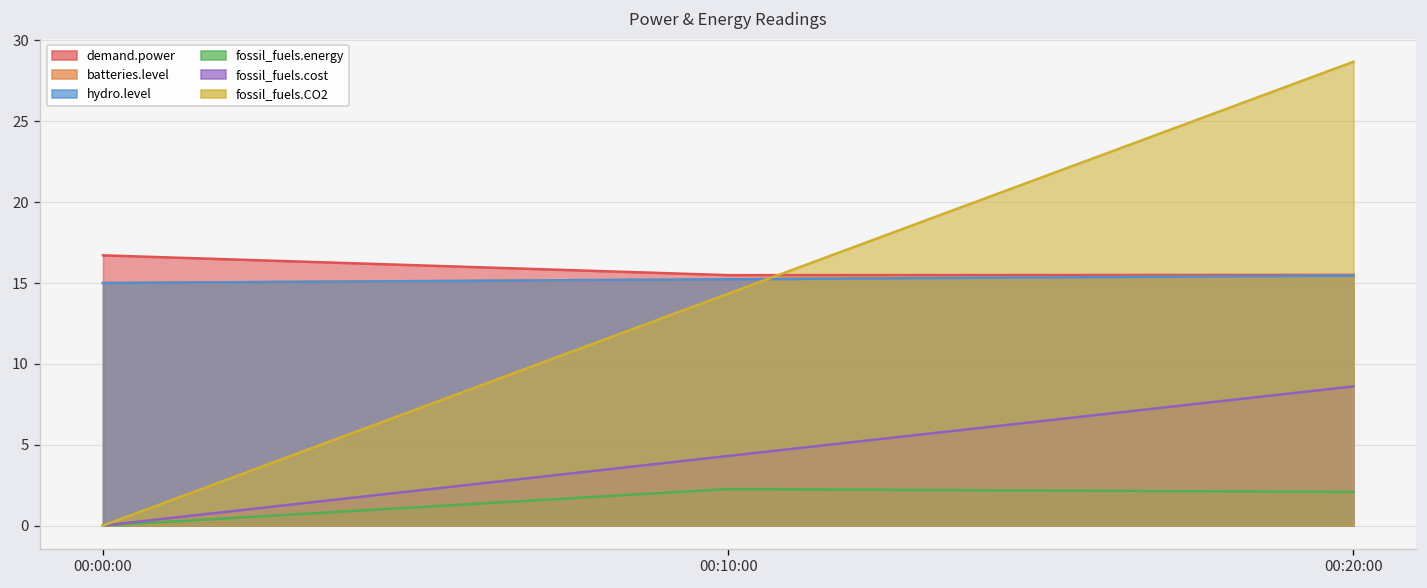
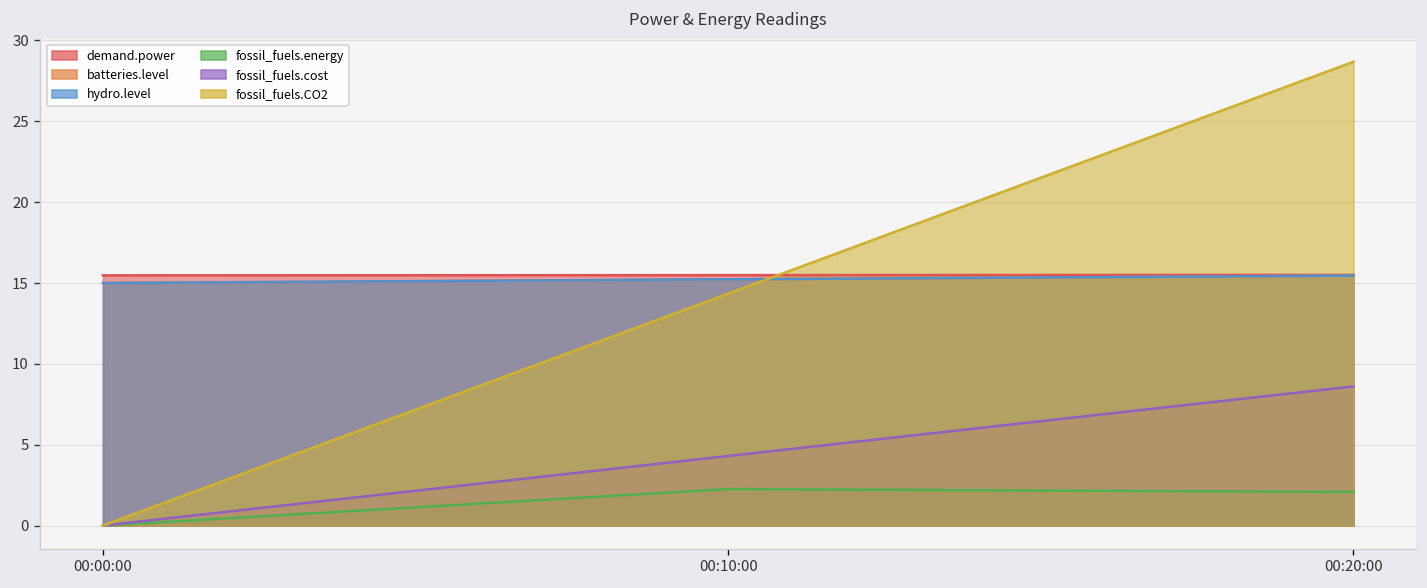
  {
    "demand.power": {
-     "00:00:00": 16.7,
+     "00:00:00": 15.5,
      "00:10:00": 15.5
    },
    "hydro.level": {
      "00:00:00": 15.0,
      "00:10:00": 15.2
    },
    "fossil_fuels.energy": {
      "00:10:00": 2.3,
      "00:20:00": 2.1
    },
    "fossil_fuels.cost": {
      "00:10:00": 4.3,
      "00:20:00": 8.6
    },
    "fossil_fuels.CO2": {
      "00:10:00": 14.3,
      "00:20:00": 28.7
    }
  }
